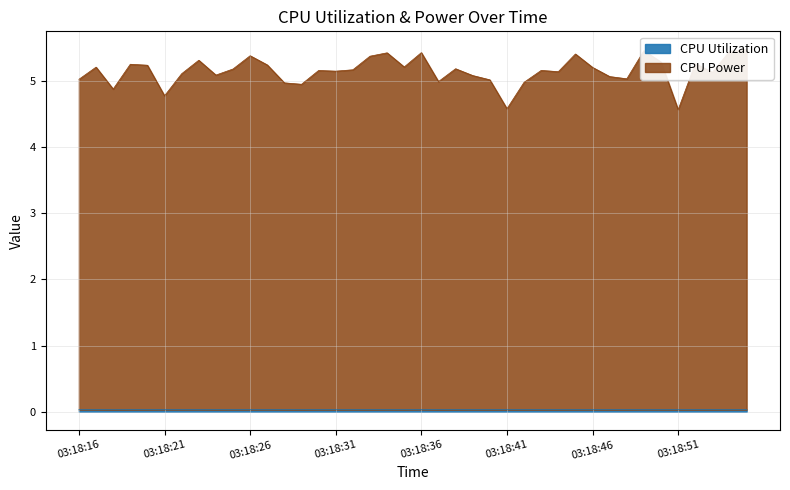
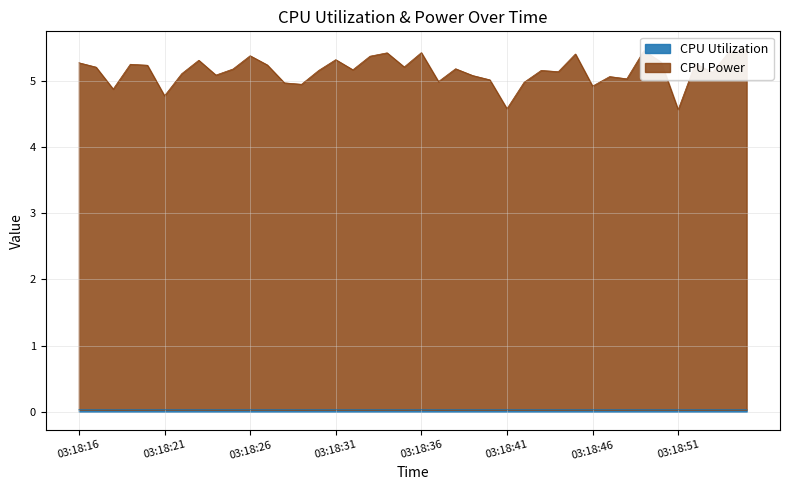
  {
    "CPU Utilization": {
      "03:18:16": 0.0,
      "03:18:21": 0.0,
      "03:18:26": 0.0,
      "03:18:31": 0.0,
      "03:18:36": 0.0,
      "03:18:41": 0.0,
      "03:18:46": 0.0,
      "03:18:51": 0.0
    },
    "CPU Power": {
-     "03:18:16": 5.0,
+     "03:18:16": 5.2,
      "03:18:21": 4.7,
      "03:18:26": 5.3,
-     "03:18:31": 5.1,
+     "03:18:31": 5.3,
      "03:18:36": 5.4,
      "03:18:41": 4.5,
-     "03:18:46": 5.2,
+     "03:18:46": 4.9,
      "03:18:51": 4.5
    }
  }
